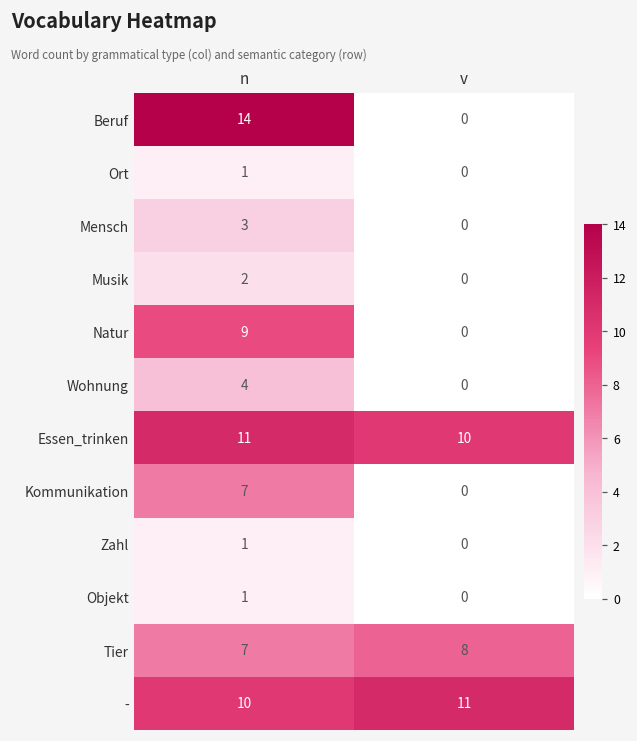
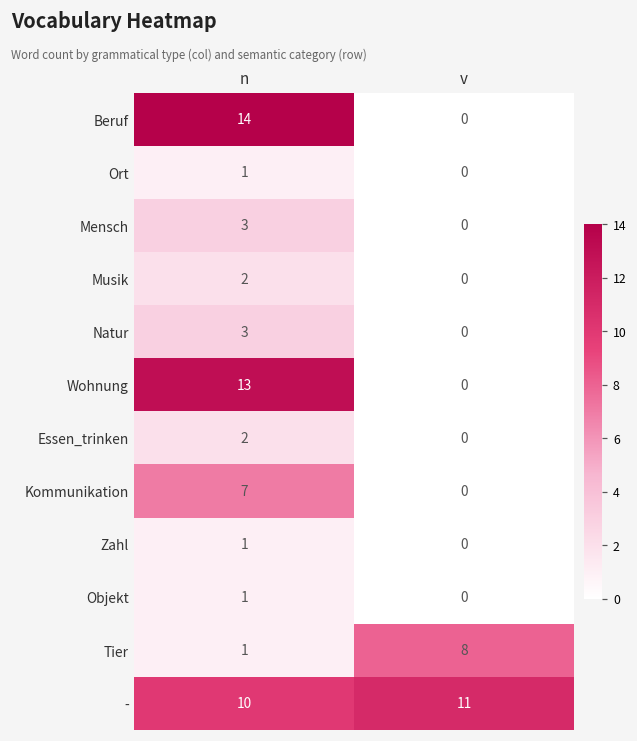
  {
    "Beruf": {
      "n": 14,
      "v": 0
    },
    "Ort": {
      "n": 1,
      "v": 0
    },
    "Mensch": {
      "n": 3,
      "v": 0
    },
    "Musik": {
      "n": 2,
      "v": 0
    },
    "Natur": {
-     "n": 9,
+     "n": 3,
      "v": 0
    },
    "Wohnung": {
-     "n": 4,
+     "n": 13,
      "v": 0
    },
    "Essen_trinken": {
-     "n": 11,
-     "v": 10
+     "n": 2,
+     "v": 0
    },
    "Kommunikation": {
      "n": 7,
      "v": 0
    },
    "Zahl": {
      "n": 1,
      "v": 0
    },
    "Objekt": {
      "n": 1,
      "v": 0
    },
    "Tier": {
-     "n": 7,
+     "n": 1,
      "v": 8
    },
    "-": {
      "n": 10,
      "v": 11
    }
  }
